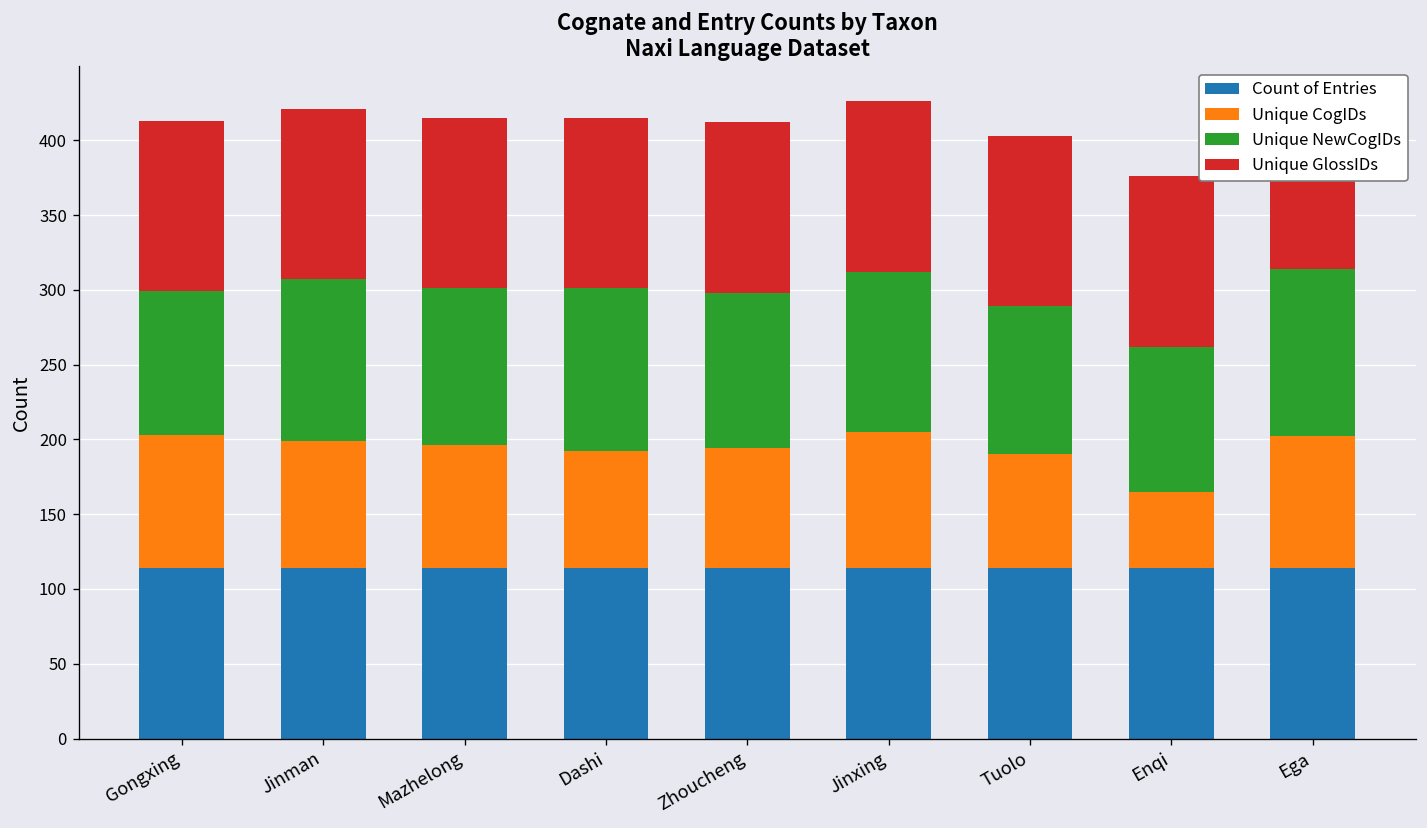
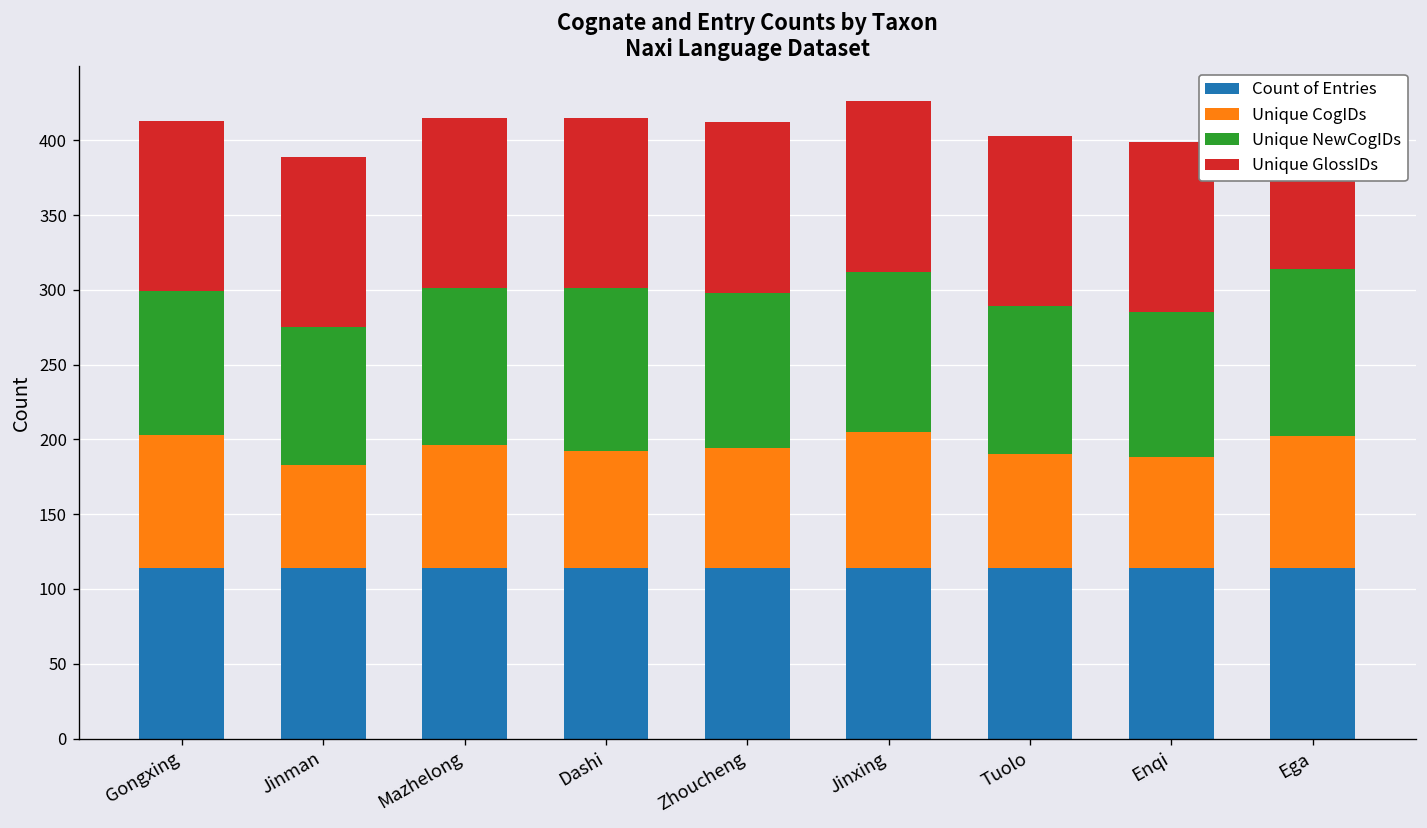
  {
    "Count of Entries": {
      "Gongxing": 114,
      "Jinman": 114,
      "Mazhelong": 114,
      "Dashi": 114,
      "Zhoucheng": 114,
      "Jinxing": 114,
      "Tuolo": 114,
      "Enqi": 114,
      "Ega": 114
    },
    "Unique CogIDs": {
      "Gongxing": 89,
-     "Jinman": 85,
+     "Jinman": 69,
      "Mazhelong": 82,
      "Dashi": 78,
      "Zhoucheng": 80,
      "Jinxing": 91,
      "Tuolo": 76,
-     "Enqi": 51,
+     "Enqi": 74,
      "Ega": 88
    },
    "Unique NewCogIDs": {
      "Gongxing": 96,
-     "Jinman": 108,
+     "Jinman": 92,
      "Mazhelong": 105,
      "Dashi": 109,
      "Zhoucheng": 104,
      "Jinxing": 107,
      "Tuolo": 99,
      "Enqi": 97,
      "Ega": 112
    },
    "Unique GlossIDs": {
      "Gongxing": 114,
      "Jinman": 114,
      "Mazhelong": 114,
      "Dashi": 114,
      "Zhoucheng": 114,
      "Jinxing": 114,
      "Tuolo": 114,
      "Enqi": 114
    }
  }
